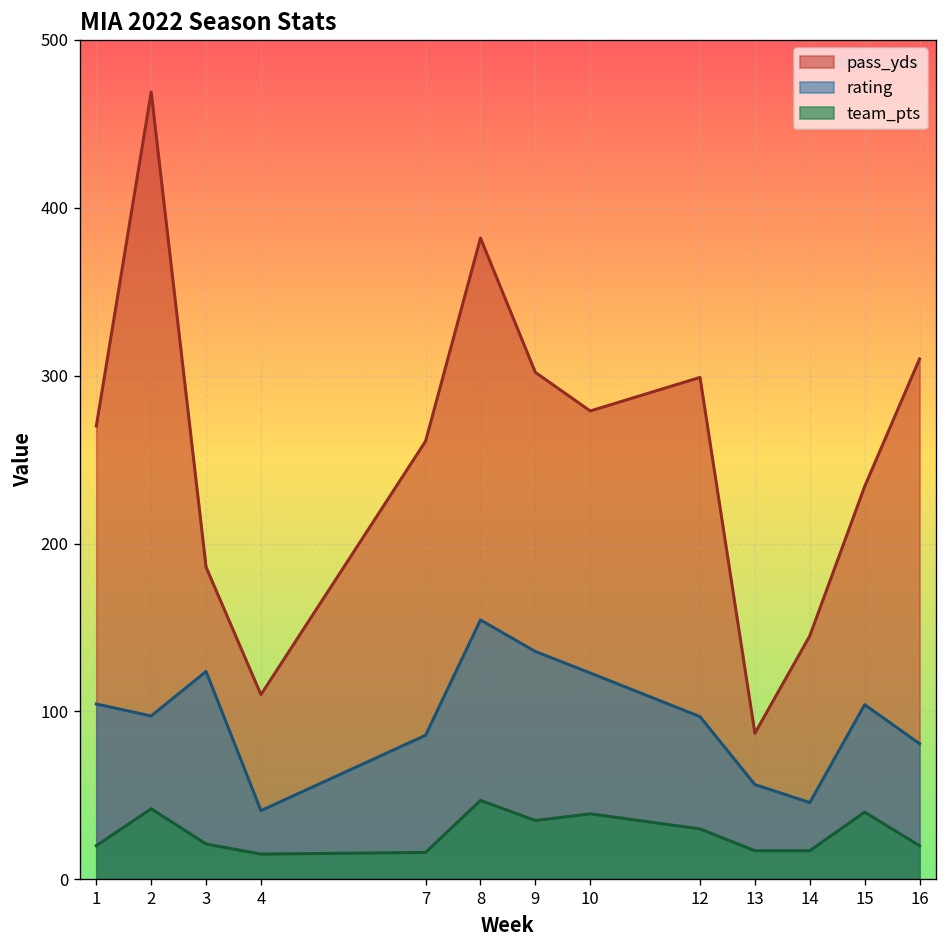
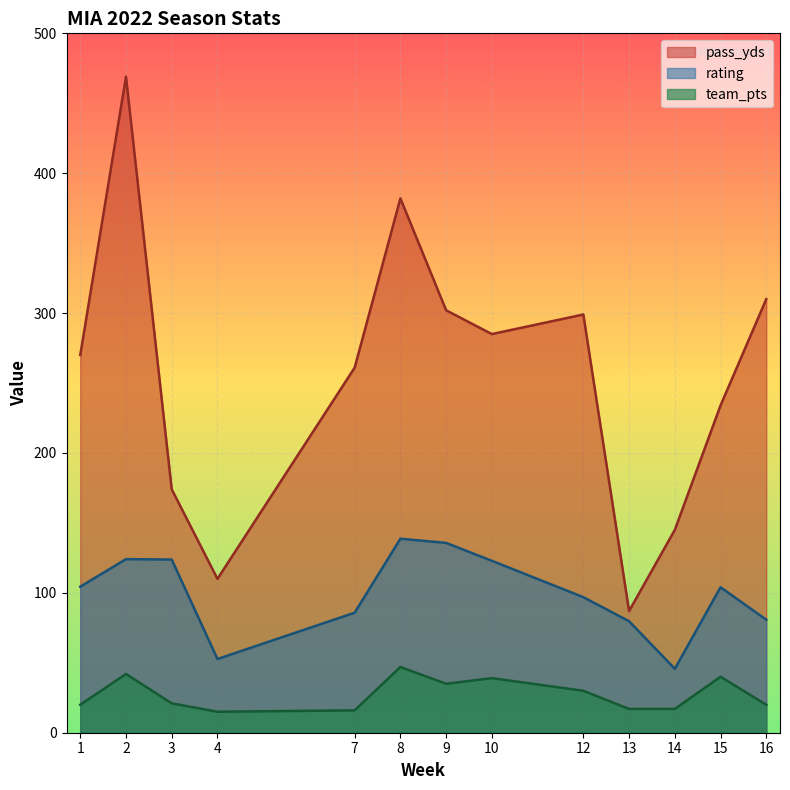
  {
    "pass_yds": {
      "1": 270,
      "2": 469,
-     "3": 186,
+     "3": 174,
      "4": 110,
      "7": 261,
      "8": 382,
      "9": 302,
-     "10": 279,
+     "10": 285,
      "12": 299,
      "13": 87,
      "14": 145,
      "15": 234,
      "16": 310
    },
    "rating": {
      "1": 104,
-     "2": 97,
+     "2": 124,
      "3": 124,
-     "4": 41,
+     "4": 53,
      "7": 86,
-     "8": 155,
+     "8": 139,
      "9": 136,
      "10": 123,
      "12": 97,
-     "13": 56,
+     "13": 80,
      "14": 46,
      "15": 104,
      "16": 81
    },
    "team_pts": {
      "1": 20,
      "2": 42,
      "3": 21,
      "4": 15,
      "7": 16,
      "8": 47,
      "9": 35,
      "10": 39,
      "12": 30,
      "13": 17,
      "14": 17,
      "15": 40,
      "16": 20
    }
  }
